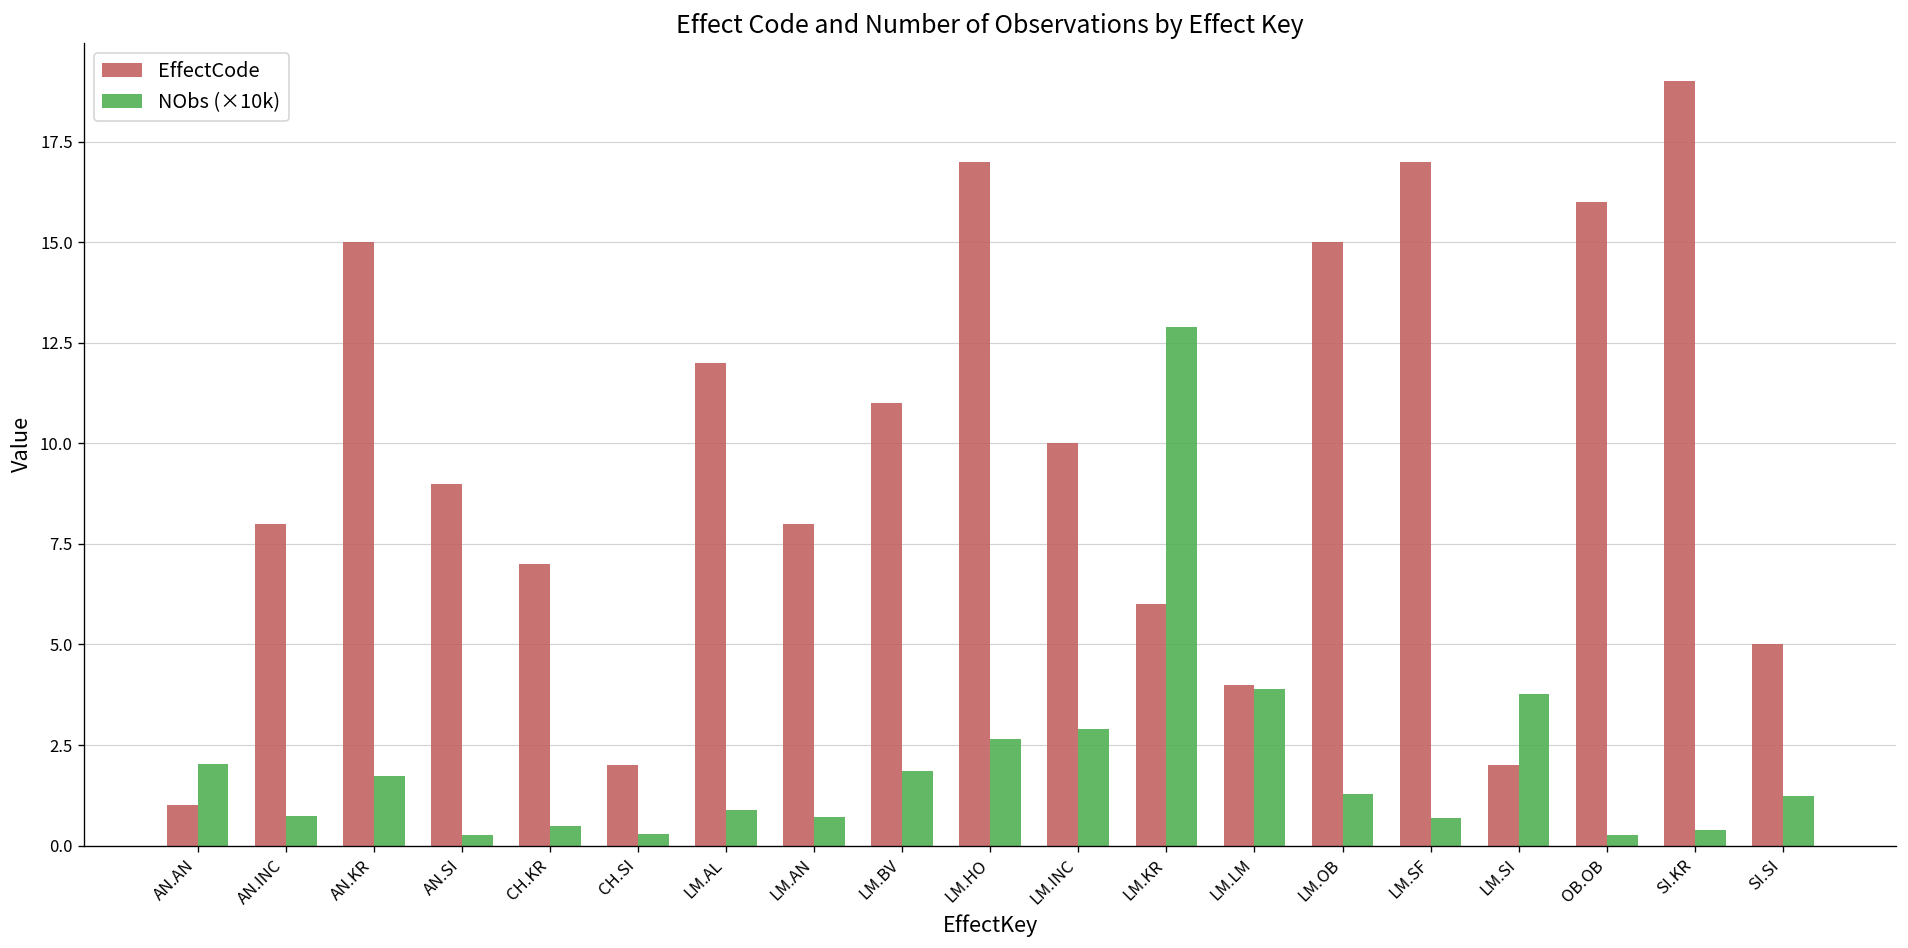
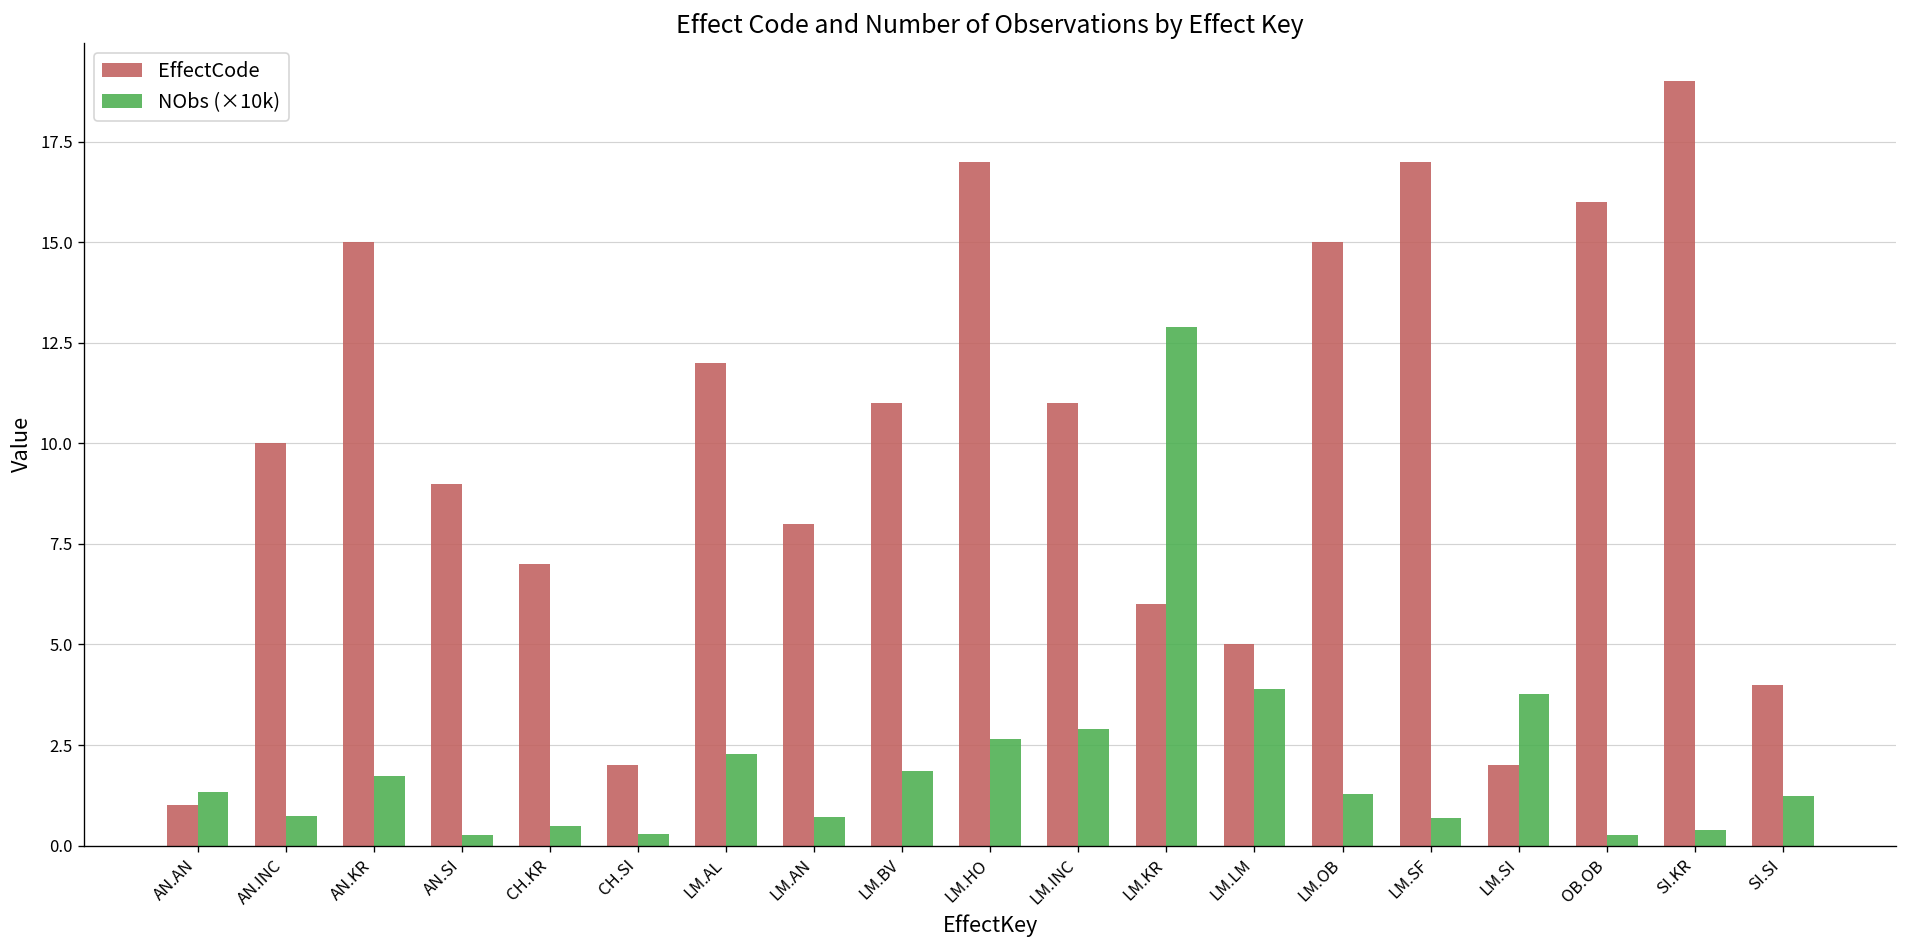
  {
    "EffectCode": {
      "AN.AN": 1,
-     "AN.INC": 8,
+     "AN.INC": 10,
      "AN.KR": 15,
      "AN.SI": 9,
      "CH.KR": 7,
      "CH.SI": 2,
      "LM.AL": 12,
      "LM.AN": 8,
      "LM.BV": 11,
      "LM.HO": 17,
-     "LM.INC": 10,
+     "LM.INC": 11,
      "LM.KR": 6,
-     "LM.LM": 4,
+     "LM.LM": 5,
      "LM.OB": 15,
      "LM.SF": 17,
      "LM.SI": 2,
      "OB.OB": 16,
      "SI.KR": 19,
-     "SI.SI": 5
+     "SI.SI": 4
    },
    "NObs (×10k)": {
-     "AN.AN": 2.0,
+     "AN.AN": 1.3,
      "AN.INC": 0.7,
      "AN.KR": 1.7,
      "AN.SI": 0.3,
      "CH.KR": 0.5,
      "CH.SI": 0.3,
-     "LM.AL": 0.9,
+     "LM.AL": 2.3,
      "LM.AN": 0.7,
      "LM.BV": 1.9,
      "LM.HO": 2.7,
      "LM.INC": 2.9,
      "LM.KR": 12.9,
      "LM.LM": 3.9,
      "LM.OB": 1.3,
      "LM.SF": 0.7,
      "LM.SI": 3.8,
      "OB.OB": 0.3,
      "SI.KR": 0.4,
      "SI.SI": 1.2
    }
  }
